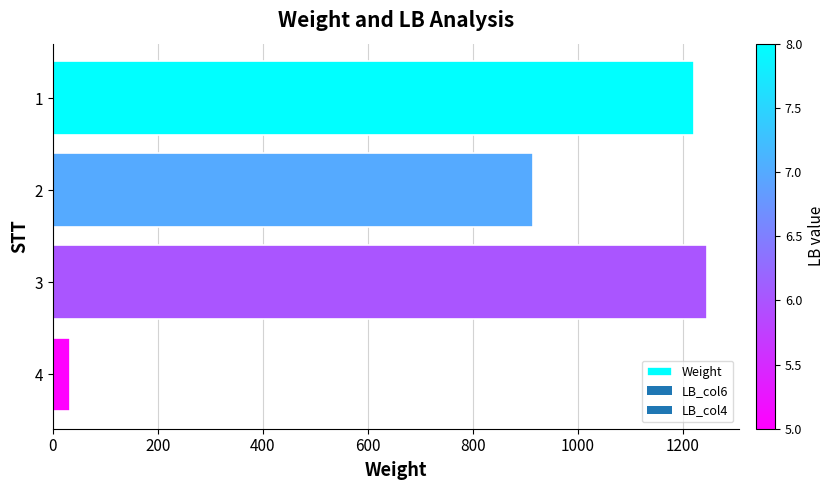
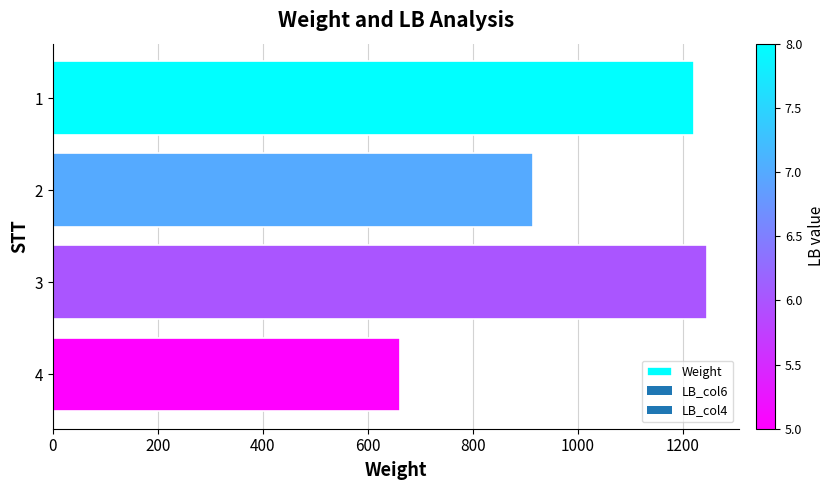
  {
    "1": 1220,
    "2": 910,
    "3": 1250,
-   "4": 30
+   "4": 660
  }
